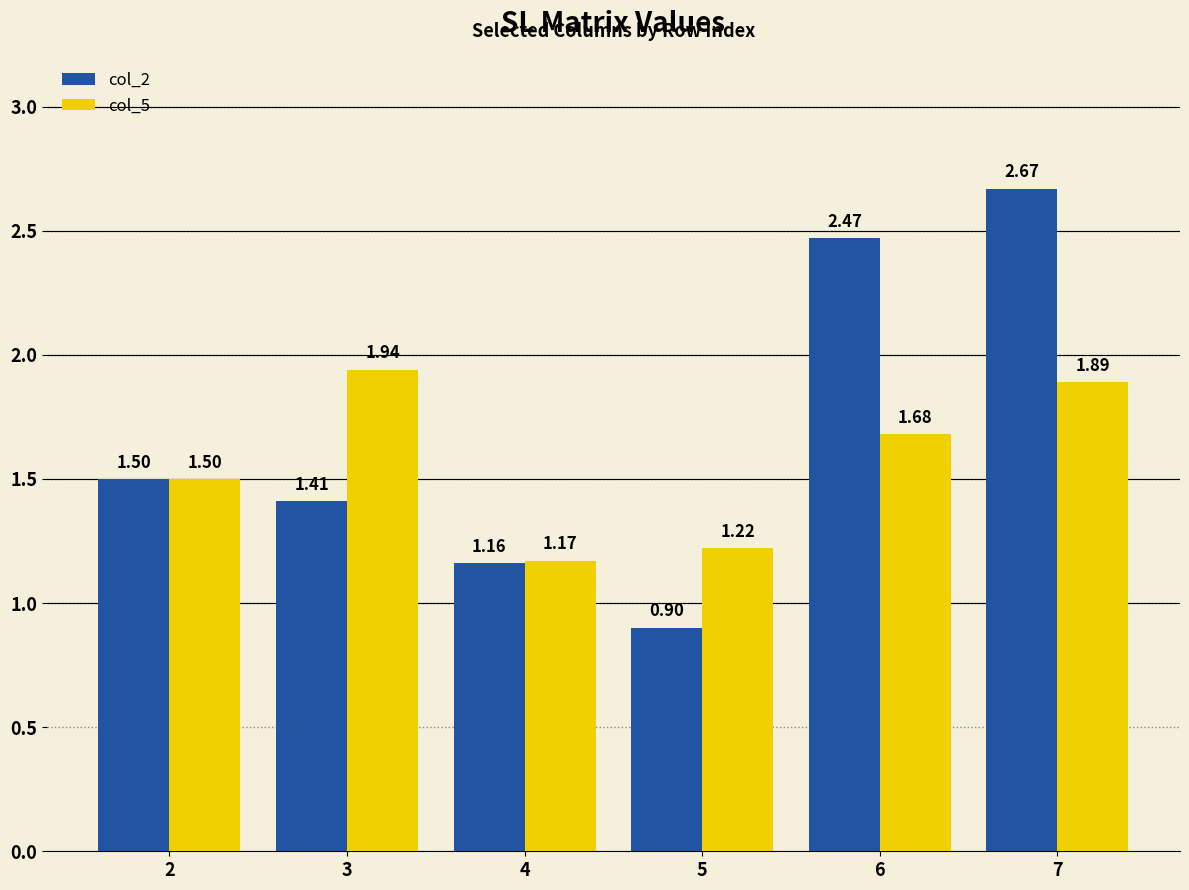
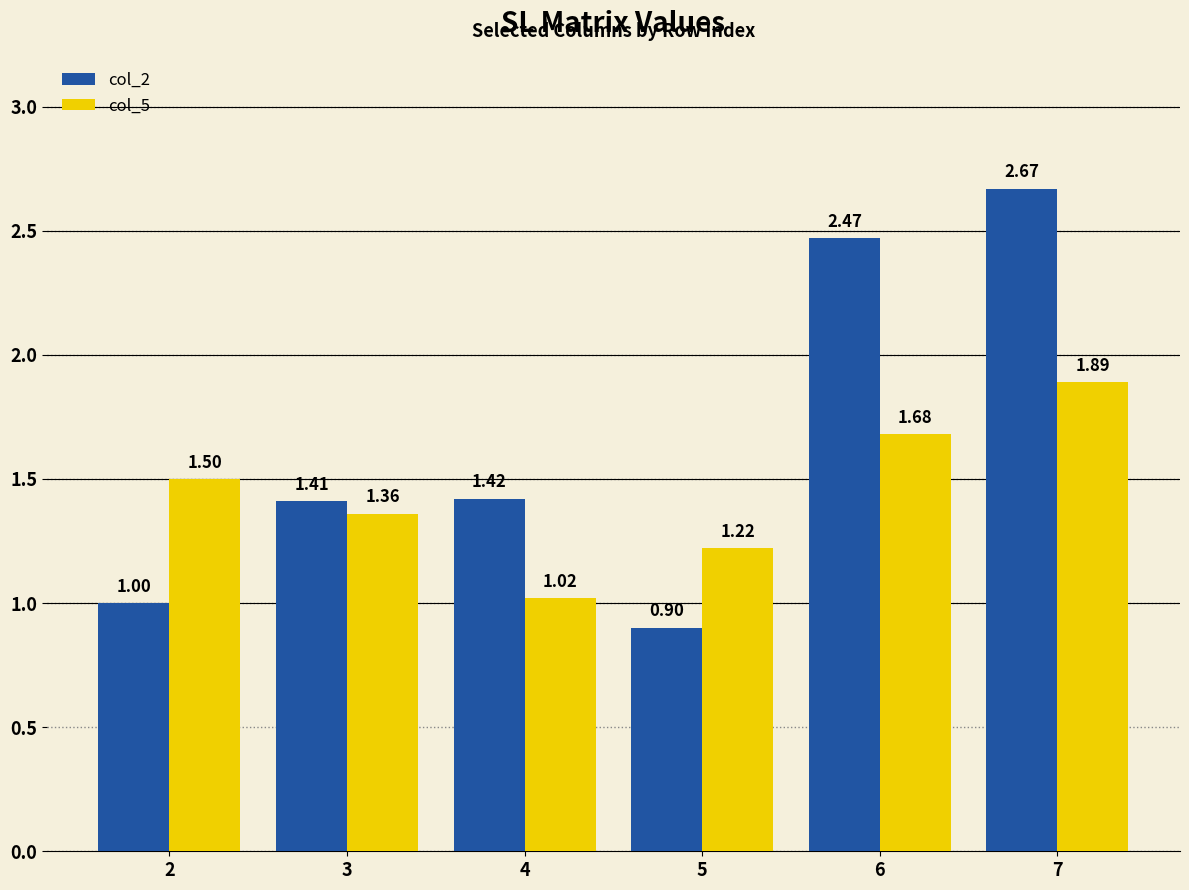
  {
    "col_2": {
-     "2": 1.50,
+     "2": 1.00,
      "3": 1.41,
-     "4": 1.16,
+     "4": 1.42,
      "5": 0.90,
      "6": 2.47,
      "7": 2.67
    },
    "col_5": {
      "2": 1.50,
-     "3": 1.94,
-     "4": 1.17,
+     "3": 1.36,
+     "4": 1.02,
      "5": 1.22,
      "6": 1.68,
      "7": 1.89
    }
  }
